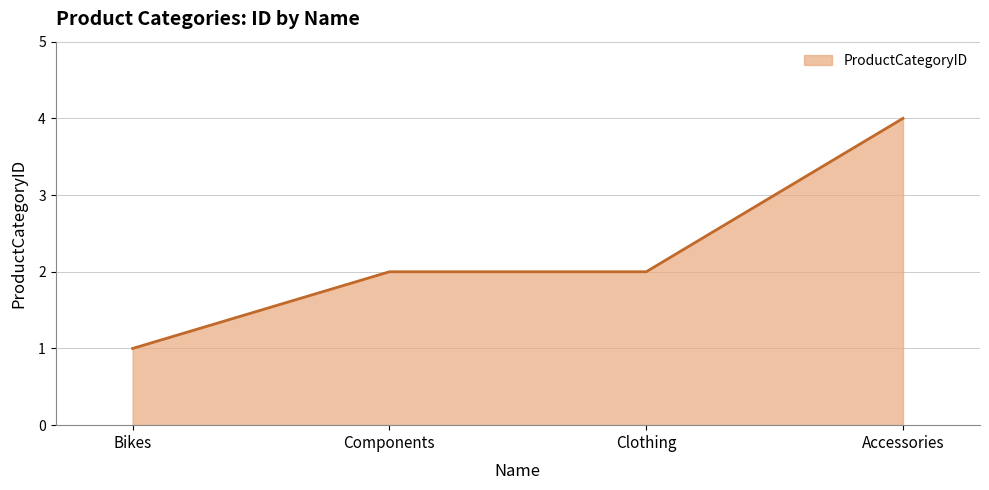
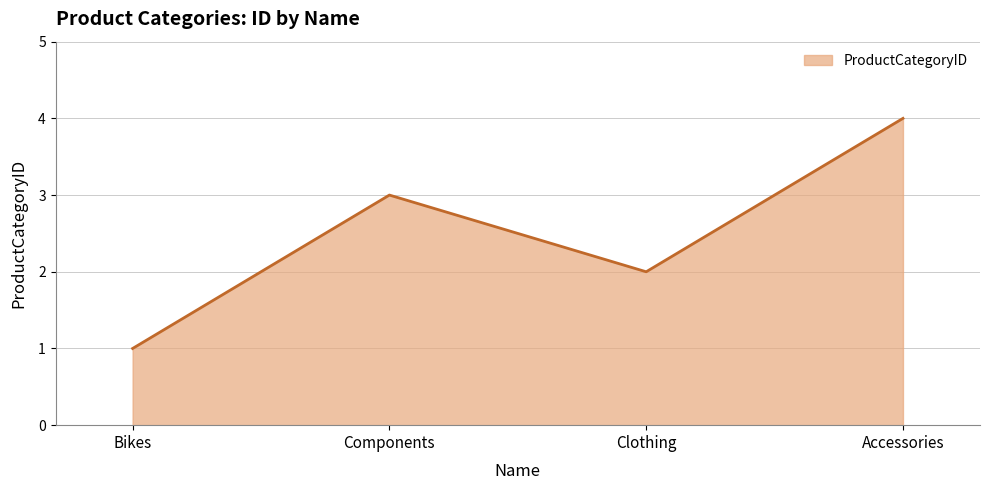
  {
    "Bikes": 1,
-   "Components": 2,
+   "Components": 3,
    "Clothing": 2,
    "Accessories": 4
  }
